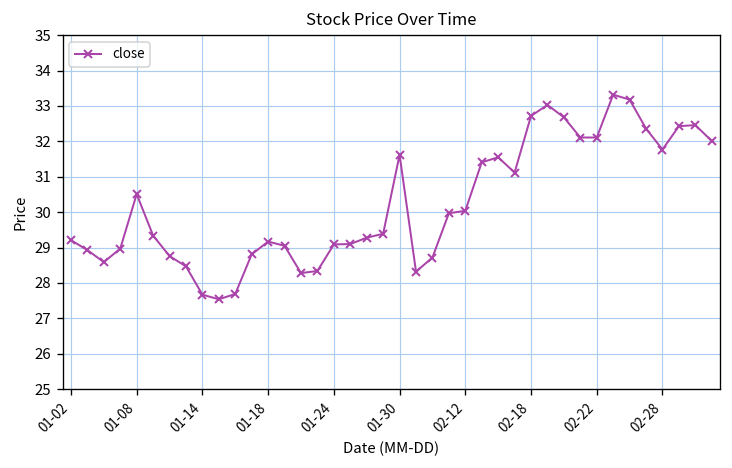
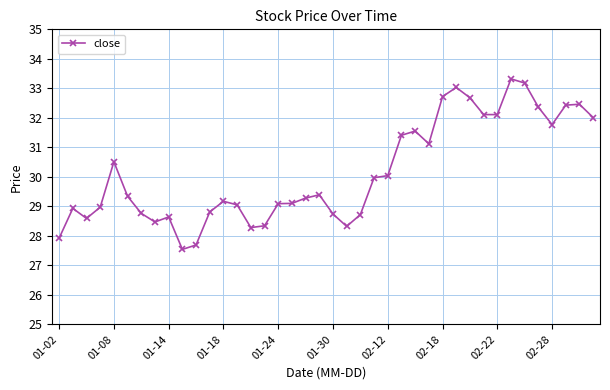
  {
-   "01-02": 29.2,
+   "01-02": 27.9,
    "01-08": 30.5,
-   "01-14": 27.7,
+   "01-14": 28.6,
    "01-18": 29.2,
    "01-24": 29.1,
-   "01-30": 31.6,
+   "01-30": 28.7,
    "02-12": 30.0,
    "02-18": 32.7,
    "02-22": 32.1,
    "02-28": 31.8
  }
